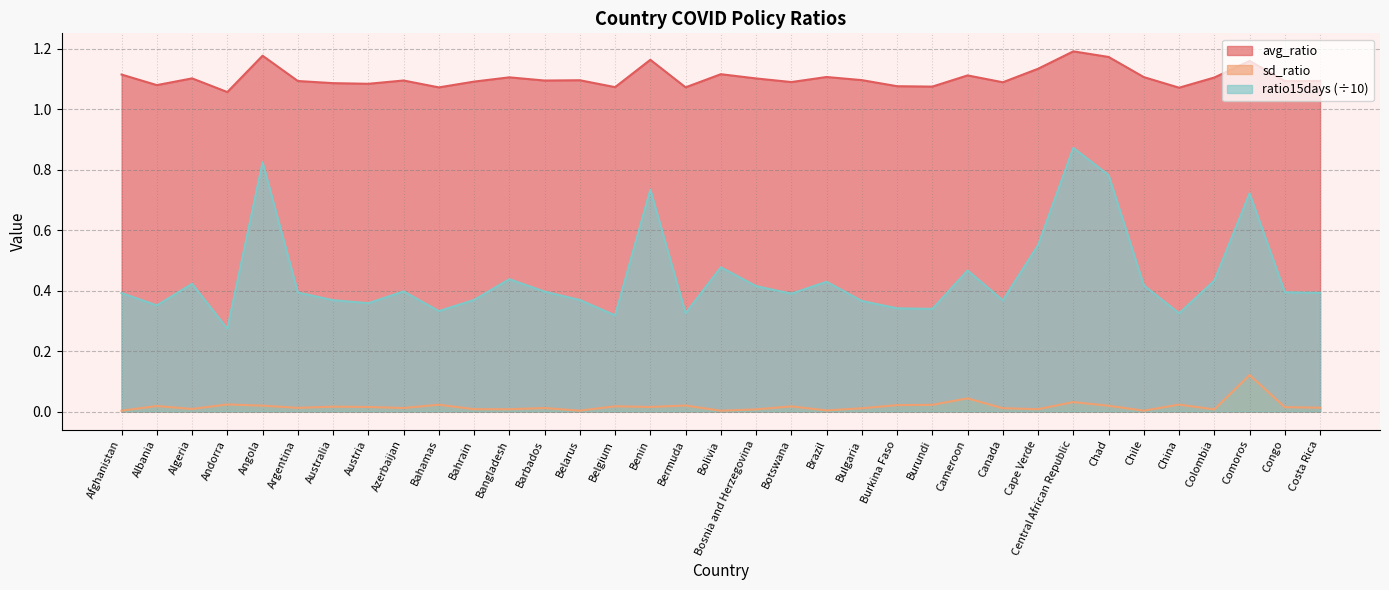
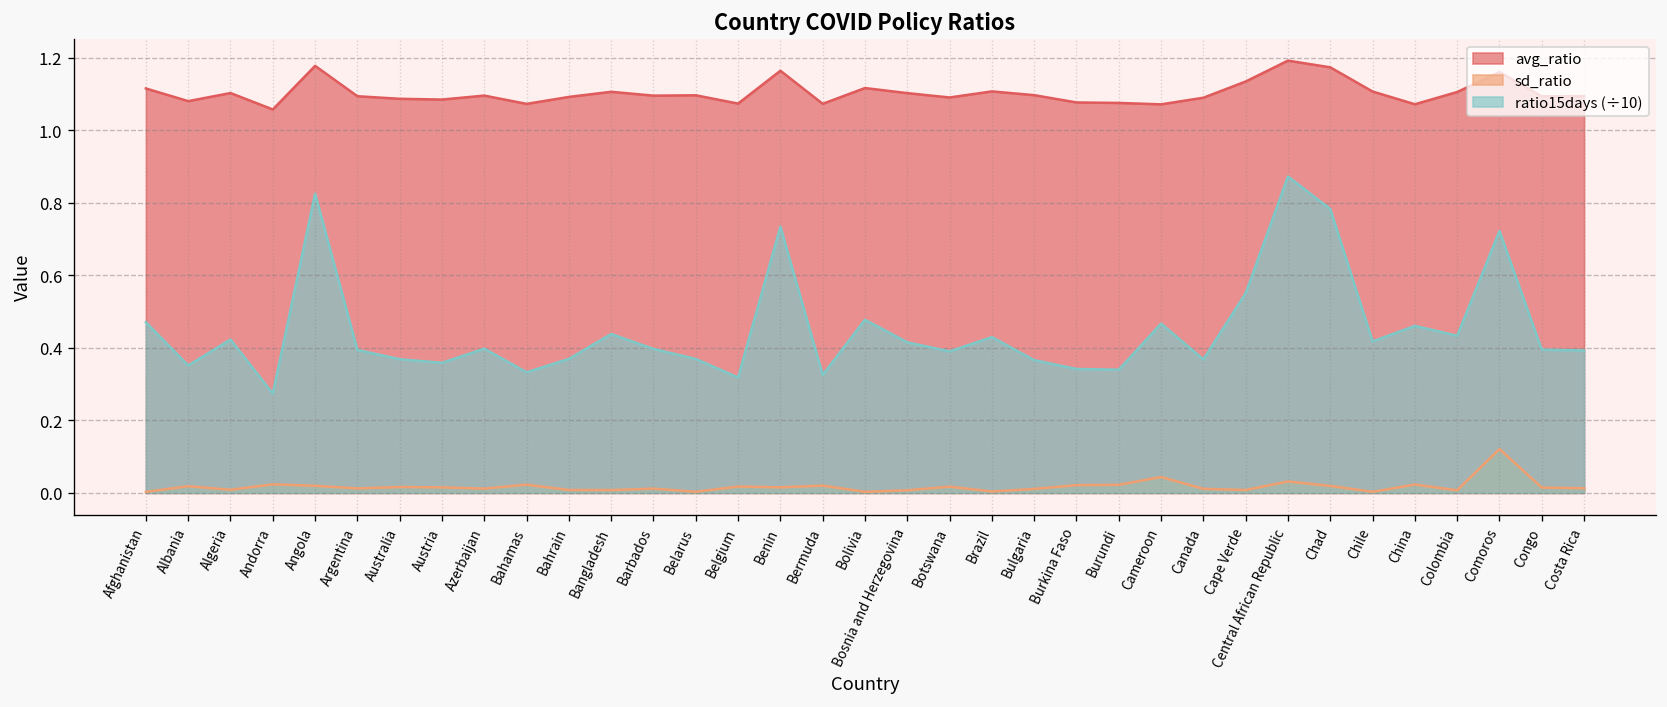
  {
    "avg_ratio": {
      "Afghanistan": 1.11,
      "Albania": 1.08,
      "Algeria": 1.10,
      "Andorra": 1.06,
      "Angola": 1.18,
      "Argentina": 1.09,
      "Australia": 1.09,
      "Austria": 1.08,
      "Azerbaijan": 1.10,
      "Bahamas": 1.07,
      "Bahrain": 1.09,
      "Bangladesh": 1.11,
      "Barbados": 1.10,
      "Belarus": 1.10,
      "Belgium": 1.07,
      "Benin": 1.16,
      "Bermuda": 1.07,
      "Bolivia": 1.12,
      "Bosnia and Herzegovina": 1.10,
      "Botswana": 1.09,
      "Brazil": 1.11,
      "Bulgaria": 1.10,
      "Burkina Faso": 1.08,
      "Burundi": 1.08,
-     "Cameroon": 1.11,
+     "Cameroon": 1.07,
      "Canada": 1.09,
      "Cape Verde": 1.13,
      "Central African Republic": 1.19,
      "Chad": 1.17,
      "Chile": 1.11,
      "China": 1.07,
      "Colombia": 1.11
    },
    "sd_ratio": {
      "Afghanistan": 0.00,
      "Albania": 0.02,
      "Algeria": 0.01,
      "Andorra": 0.02,
      "Angola": 0.02,
      "Argentina": 0.01,
      "Australia": 0.02,
      "Austria": 0.02,
      "Azerbaijan": 0.01,
      "Bahamas": 0.02,
      "Bahrain": 0.01,
      "Bangladesh": 0.01,
      "Barbados": 0.01,
      "Belarus": 0.00,
      "Belgium": 0.02,
      "Benin": 0.02,
      "Bermuda": 0.02,
      "Bolivia": 0.00,
      "Bosnia and Herzegovina": 0.01,
      "Botswana": 0.02,
      "Brazil": 0.00,
      "Bulgaria": 0.01,
      "Burkina Faso": 0.02,
      "Burundi": 0.02,
      "Cameroon": 0.04,
      "Canada": 0.01,
      "Cape Verde": 0.01,
      "Central African Republic": 0.03,
      "Chad": 0.02,
      "Chile": 0.00,
      "China": 0.02,
      "Colombia": 0.01,
      "Comoros": 0.12,
      "Congo": 0.01,
      "Costa Rica": 0.01
    },
    "ratio15days (÷10)": {
-     "Afghanistan": 0.39,
+     "Afghanistan": 0.47,
      "Albania": 0.35,
      "Algeria": 0.42,
      "Andorra": 0.27,
      "Angola": 0.82,
      "Argentina": 0.39,
      "Australia": 0.37,
      "Austria": 0.36,
      "Azerbaijan": 0.40,
      "Bahamas": 0.33,
      "Bahrain": 0.37,
      "Bangladesh": 0.44,
      "Barbados": 0.40,
      "Belarus": 0.37,
      "Belgium": 0.32,
      "Benin": 0.73,
      "Bermuda": 0.33,
      "Bolivia": 0.48,
      "Bosnia and Herzegovina": 0.42,
      "Botswana": 0.39,
      "Brazil": 0.43,
      "Bulgaria": 0.37,
      "Burkina Faso": 0.34,
      "Burundi": 0.34,
      "Cameroon": 0.47,
      "Canada": 0.37,
      "Cape Verde": 0.55,
      "Central African Republic": 0.87,
      "Chad": 0.78,
      "Chile": 0.42,
-     "China": 0.33,
+     "China": 0.46,
      "Colombia": 0.43,
      "Comoros": 0.72,
      "Congo": 0.39,
      "Costa Rica": 0.39
    }
  }
